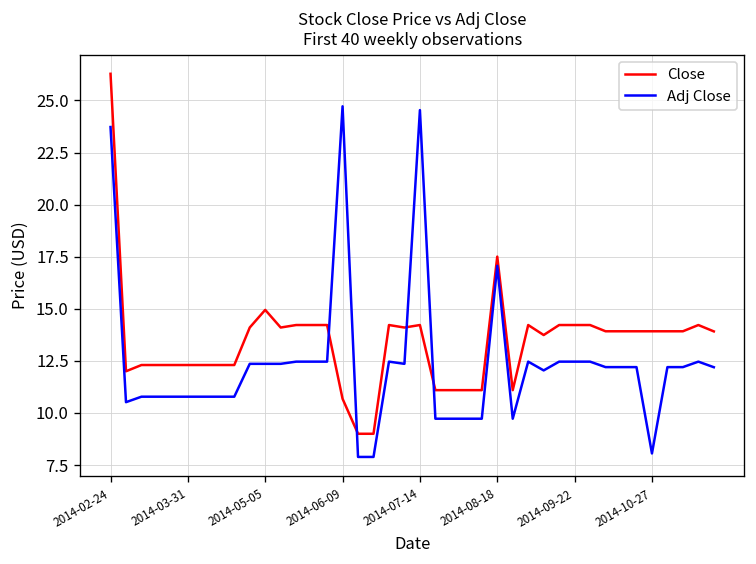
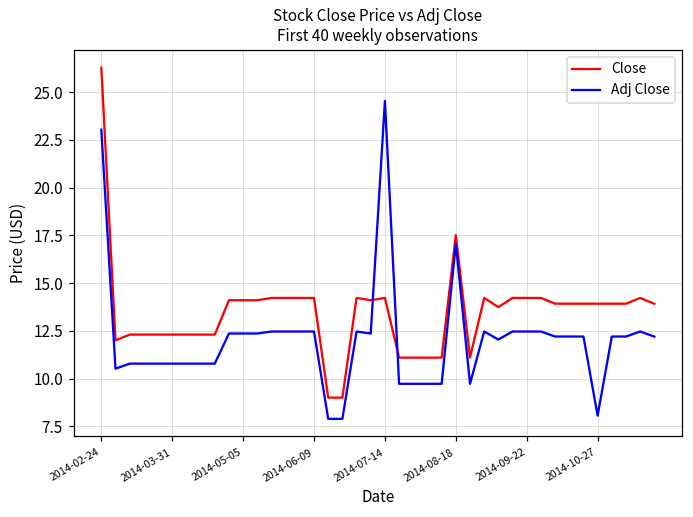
  {
    "Close": {
      "2014-02-24": 26.3,
      "2014-03-31": 12.3,
-     "2014-05-05": 14.9,
-     "2014-06-09": 10.7,
+     "2014-05-05": 14.1,
+     "2014-06-09": 14.2,
      "2014-07-14": 14.2,
      "2014-08-18": 17.5,
      "2014-09-22": 14.2,
      "2014-10-27": 13.9
    },
    "Adj Close": {
-     "2014-02-24": 23.7,
+     "2014-02-24": 23.0,
      "2014-03-31": 10.8,
      "2014-05-05": 12.4,
-     "2014-06-09": 24.7,
+     "2014-06-09": 12.5,
      "2014-07-14": 24.5,
      "2014-08-18": 17.1,
      "2014-09-22": 12.5,
      "2014-10-27": 8.1
    }
  }
